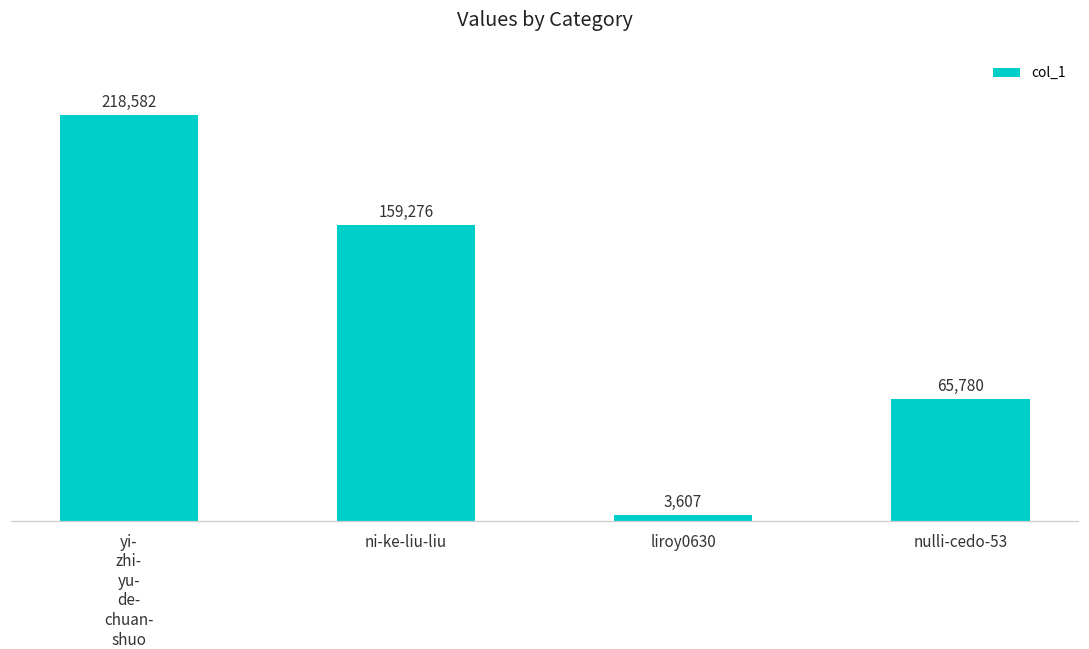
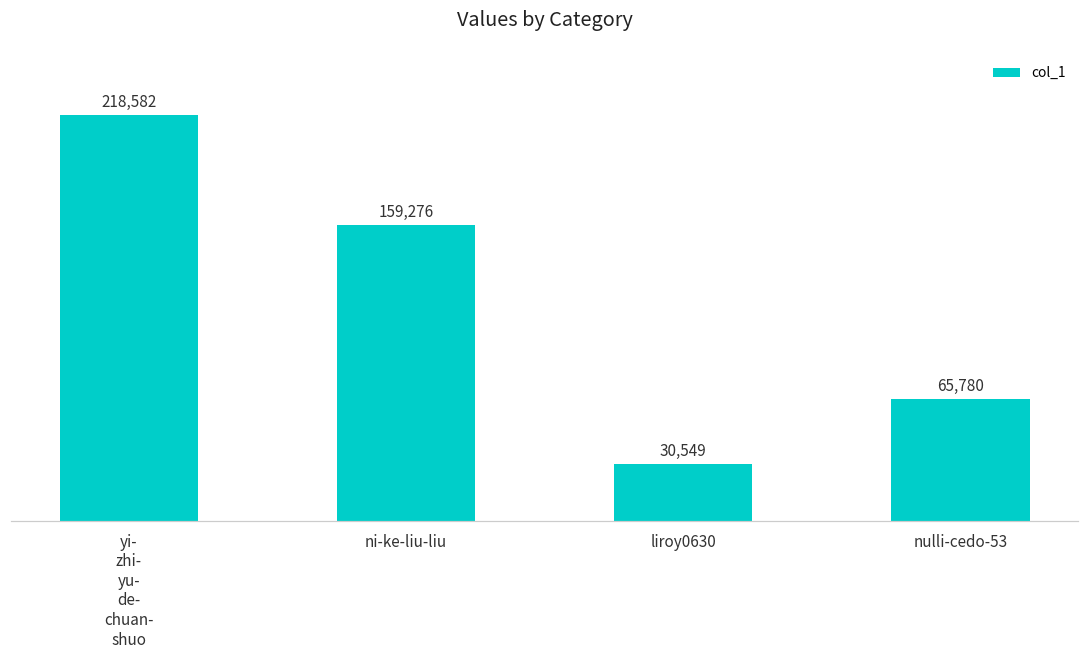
  {
    "yi- zhi- yu- de- chuan- shuo": "218,582",
    "ni-ke-liu-liu": "159,276",
-   "liroy0630": "3,607",
+   "liroy0630": "30,549",
    "nulli-cedo-53": "65,780"
  }
